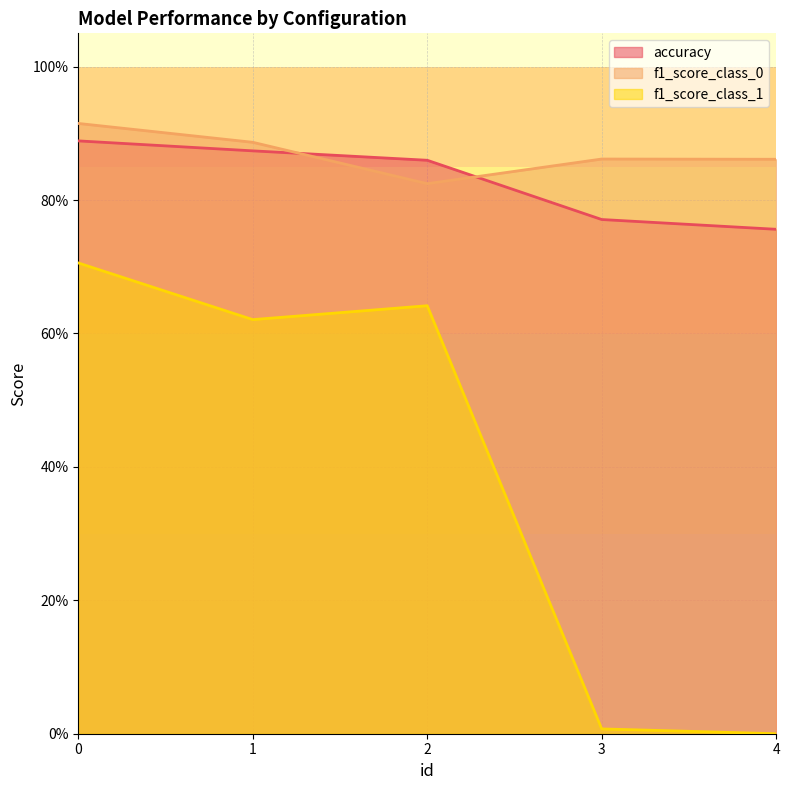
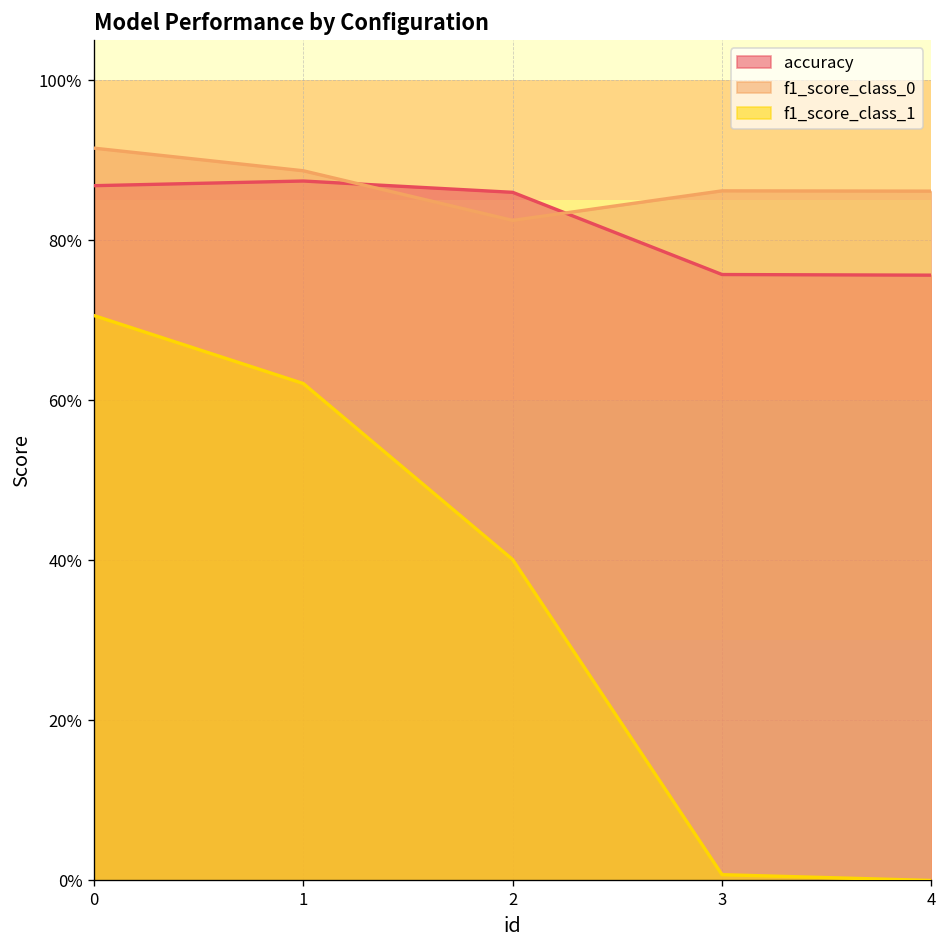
  {
    "accuracy": {
-     "0": "89%",
+     "0": "87%",
      "1": "87%",
      "2": "86%",
-     "3": "77%",
+     "3": "76%",
      "4": "76%"
    },
    "f1_score_class_0": {
      "0": "91%",
      "1": "89%",
      "2": "82%",
      "3": "86%",
      "4": "86%"
    },
    "f1_score_class_1": {
      "0": "71%",
      "1": "62%",
-     "2": "64%",
+     "2": "40%",
      "3": "1%",
      "4": "0%"
    }
  }
